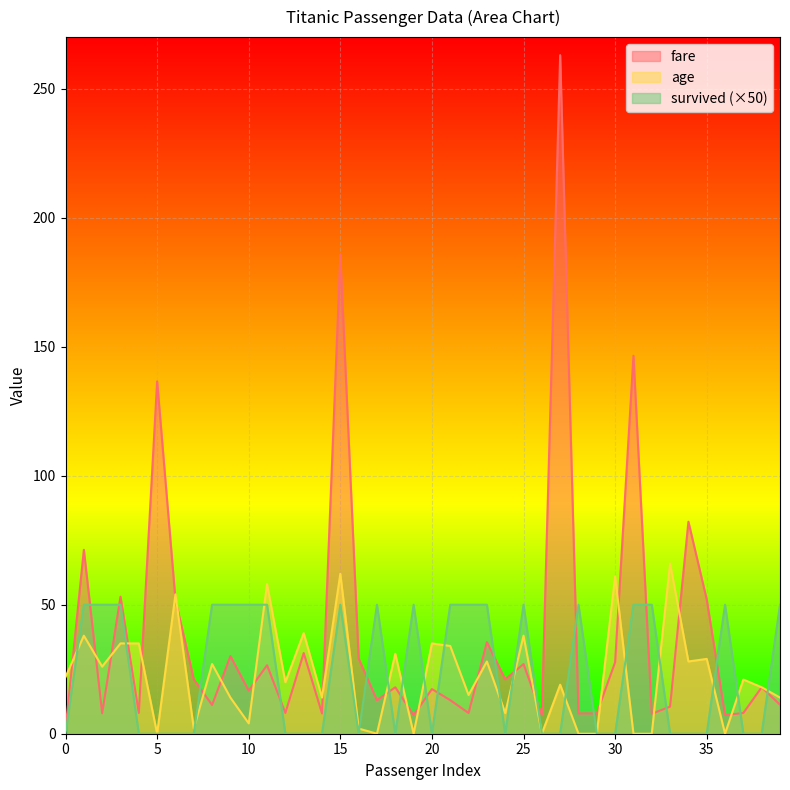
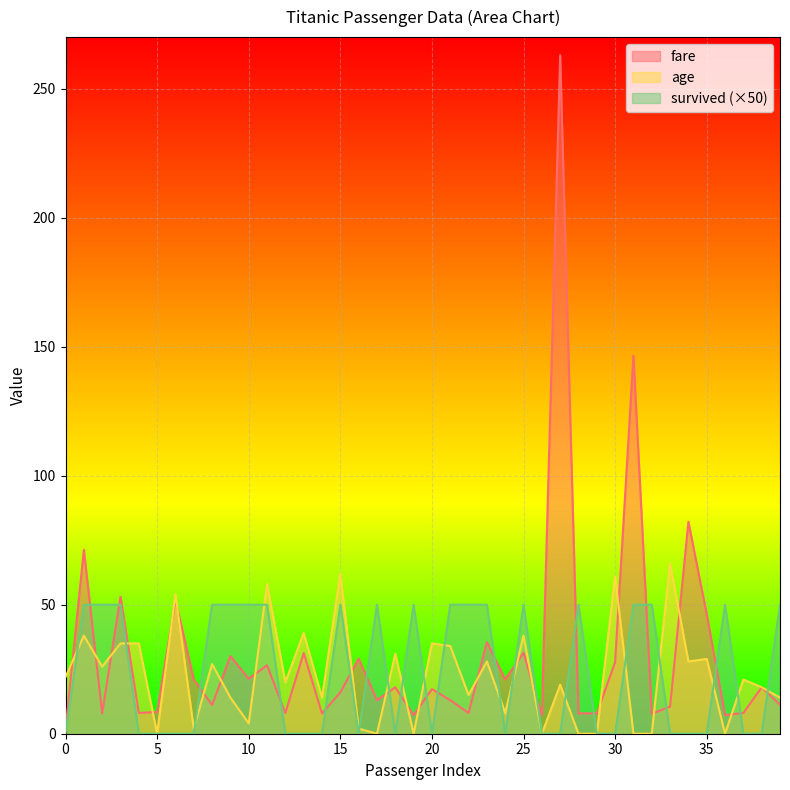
  {
    "fare": {
      "0": 2,
-     "5": 137,
-     "10": 17,
-     "15": 186,
+     "5": 8,
+     "10": 21,
+     "15": 16,
      "20": 17,
-     "25": 27,
+     "25": 31,
      "30": 28,
-     "35": 52
+     "35": 46
    },
    "age": {
      "0": 22,
      "10": 4,
      "15": 62,
      "20": 35,
      "25": 38,
      "30": 61,
      "35": 29
    },
    "survived (×50)": {
      "0": 0,
      "10": 50,
      "15": 50,
      "20": 0,
      "25": 50,
      "30": 0,
      "35": 0
    }
  }
